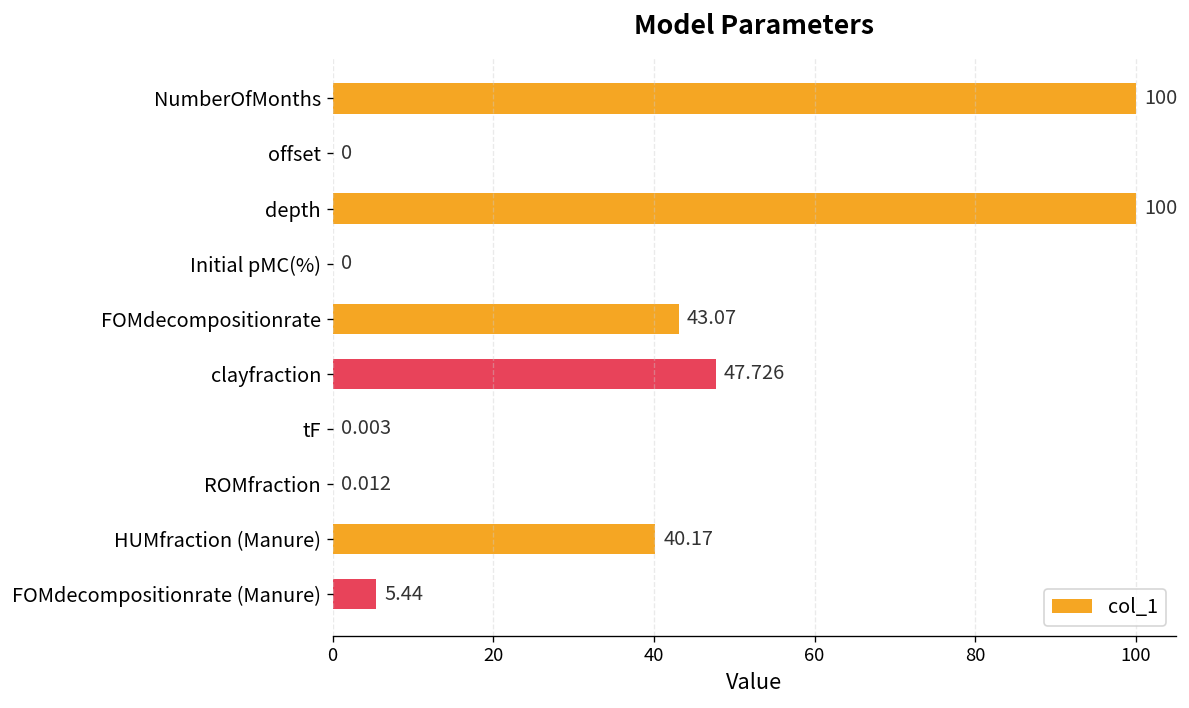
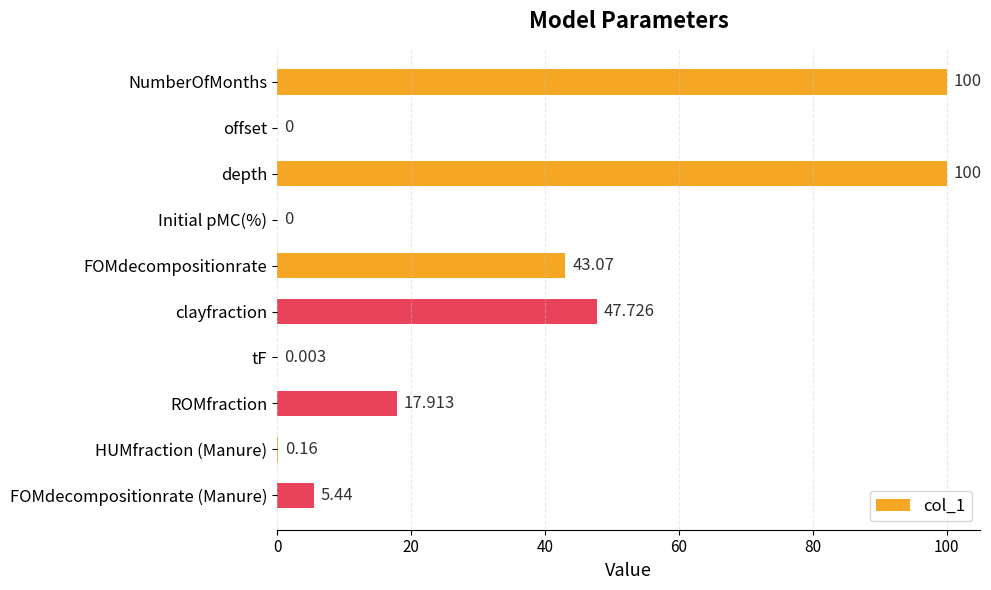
  {
    "NumberOfMonths": 100,
    "offset": 0,
    "depth": 100,
    "Initial pMC(%)": 0,
    "FOMdecompositionrate": 43.07,
    "clayfraction": 47.726,
    "tF": 0.003,
-   "ROMfraction": 0.012,
-   "HUMfraction (Manure)": 40.17,
+   "ROMfraction": 17.913,
+   "HUMfraction (Manure)": 0.16,
    "FOMdecompositionrate (Manure)": 5.44
  }
